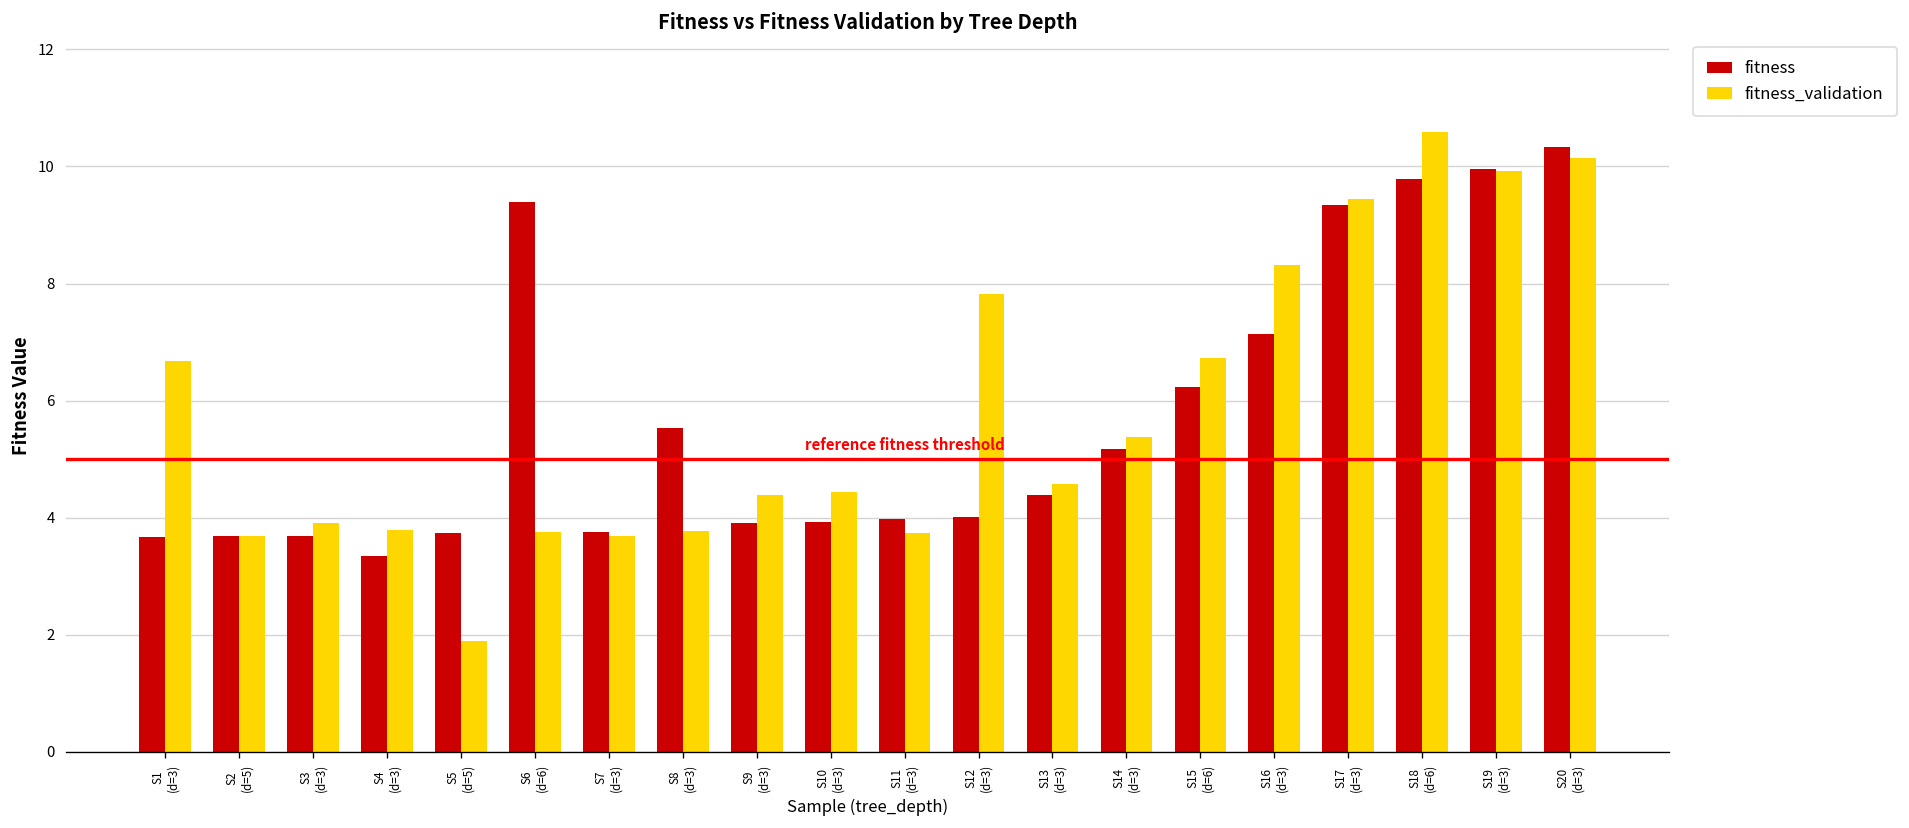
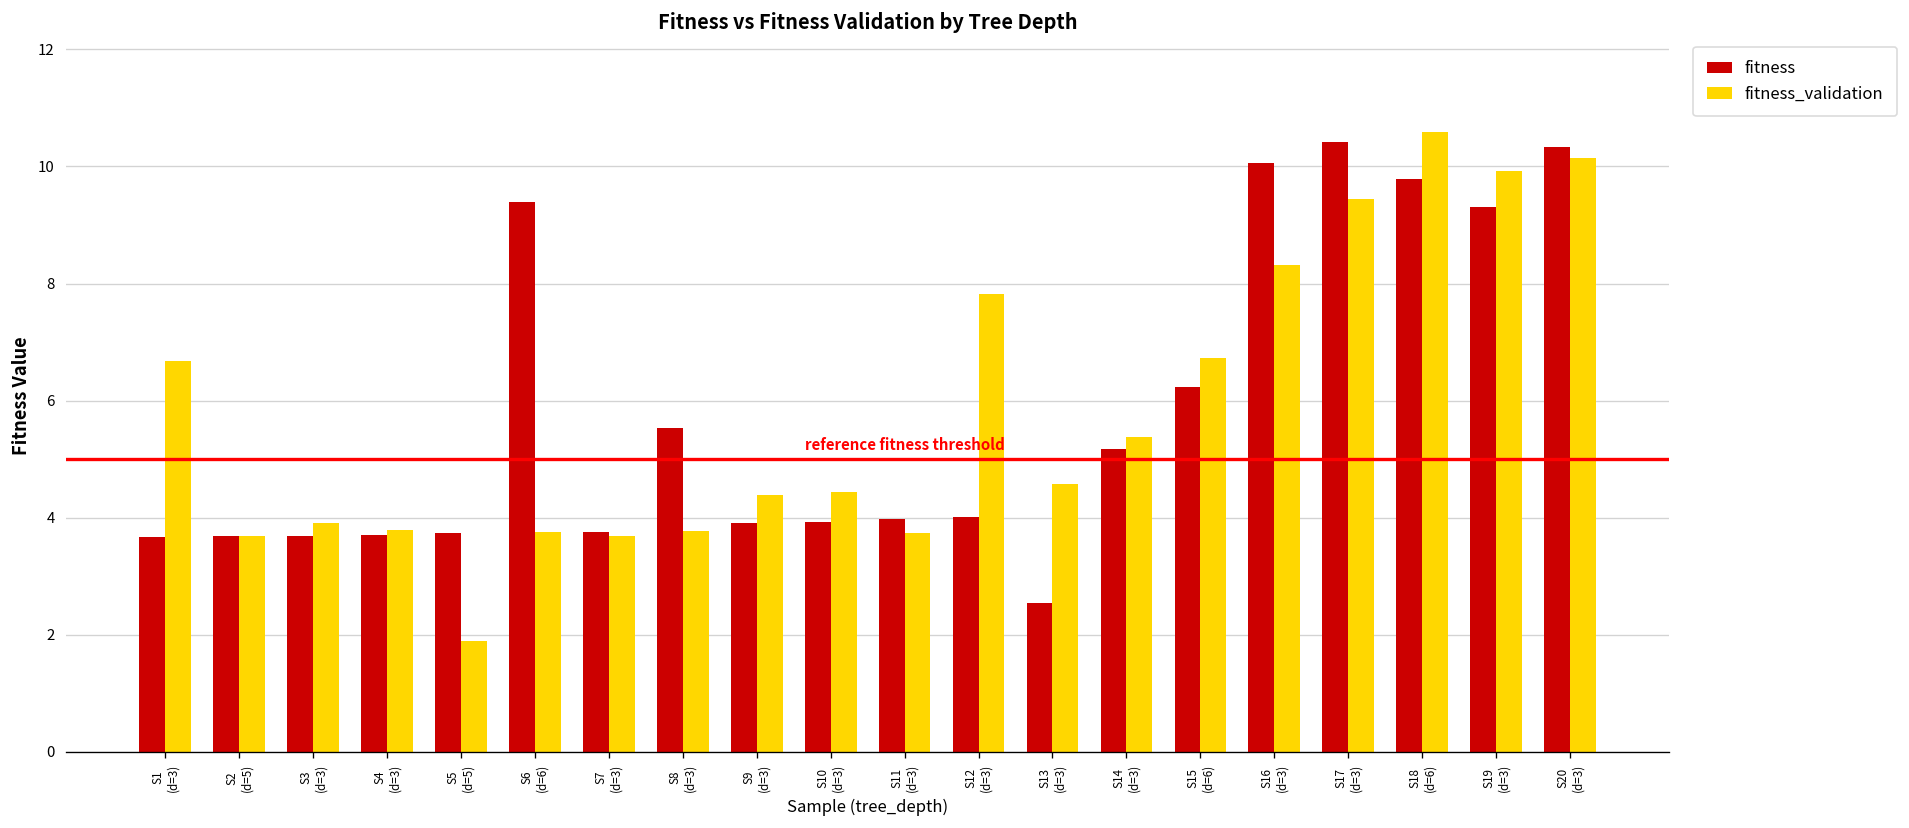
  {
    "fitness": {
      "S1 (d=3)": 3.7,
      "S2 (d=5)": 3.7,
      "S3 (d=3)": 3.7,
-     "S4 (d=3)": 3.3,
+     "S4 (d=3)": 3.7,
      "S5 (d=5)": 3.7,
      "S6 (d=6)": 9.4,
      "S7 (d=3)": 3.8,
      "S8 (d=3)": 5.5,
      "S9 (d=3)": 3.9,
      "S10 (d=3)": 3.9,
      "S11 (d=3)": 4.0,
      "S12 (d=3)": 4.0,
-     "S13 (d=3)": 4.4,
+     "S13 (d=3)": 2.5,
      "S14 (d=3)": 5.2,
      "S15 (d=6)": 6.2,
-     "S16 (d=3)": 7.1,
-     "S17 (d=3)": 9.3,
+     "S16 (d=3)": 10.1,
+     "S17 (d=3)": 10.4,
      "S18 (d=6)": 9.8,
-     "S19 (d=3)": 10.0,
+     "S19 (d=3)": 9.3,
      "S20 (d=3)": 10.3
    },
    "fitness_validation": {
      "S1 (d=3)": 6.7,
      "S2 (d=5)": 3.7,
      "S3 (d=3)": 3.9,
      "S4 (d=3)": 3.8,
      "S5 (d=5)": 1.9,
      "S6 (d=6)": 3.8,
      "S7 (d=3)": 3.7,
      "S8 (d=3)": 3.8,
      "S9 (d=3)": 4.4,
      "S10 (d=3)": 4.4,
      "S11 (d=3)": 3.7,
      "S12 (d=3)": 7.8,
      "S13 (d=3)": 4.6,
      "S14 (d=3)": 5.4,
      "S15 (d=6)": 6.7,
      "S16 (d=3)": 8.3,
      "S17 (d=3)": 9.4,
      "S18 (d=6)": 10.6,
      "S19 (d=3)": 9.9,
      "S20 (d=3)": 10.2
    }
  }
